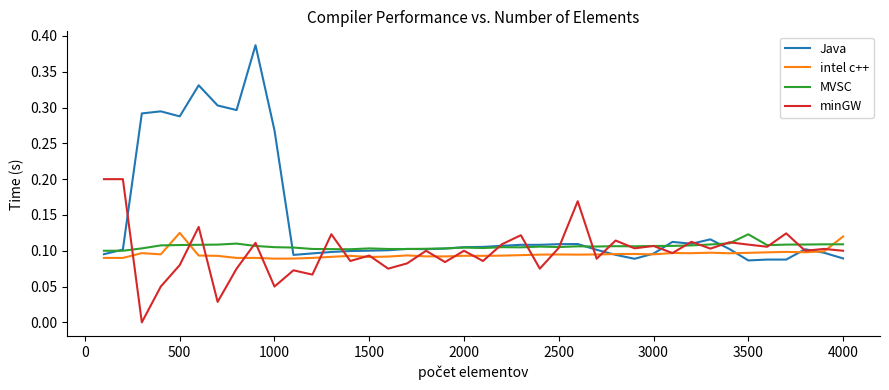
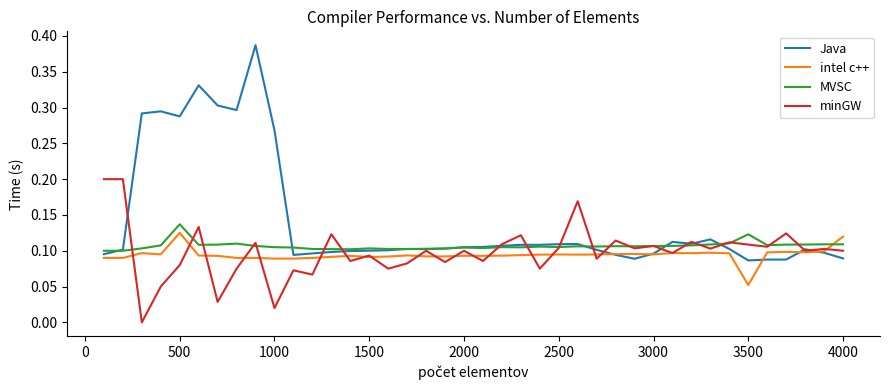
  {
    "Java": {
      "500": 0.29,
      "1000": 0.27,
      "2500": 0.11,
      "3500": 0.09,
      "4000": 0.09
    },
    "intel c++": {
      "500": 0.13,
      "1000": 0.09,
      "2000": 0.09,
      "2500": 0.09,
-     "3500": 0.10,
+     "3500": 0.05,
      "4000": 0.12
    },
    "MVSC": {
-     "500": 0.11,
+     "500": 0.14,
      "1000": 0.11,
      "3500": 0.12,
      "4000": 0.11
    },
    "minGW": {
      "500": 0.08,
-     "1000": 0.05,
+     "1000": 0.02,
      "2000": 0.10,
      "3500": 0.11,
      "4000": 0.10
    }
  }
